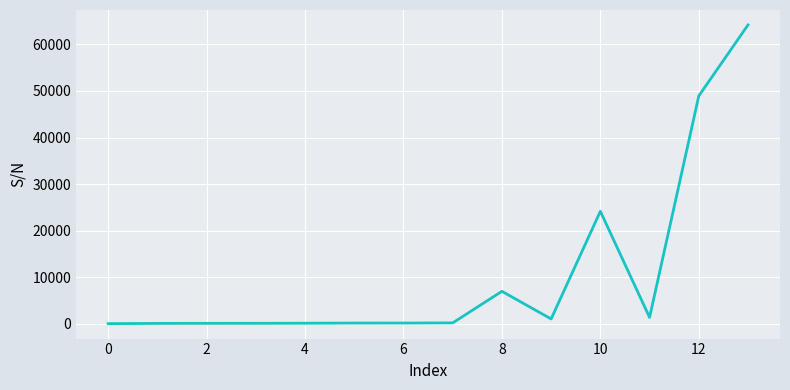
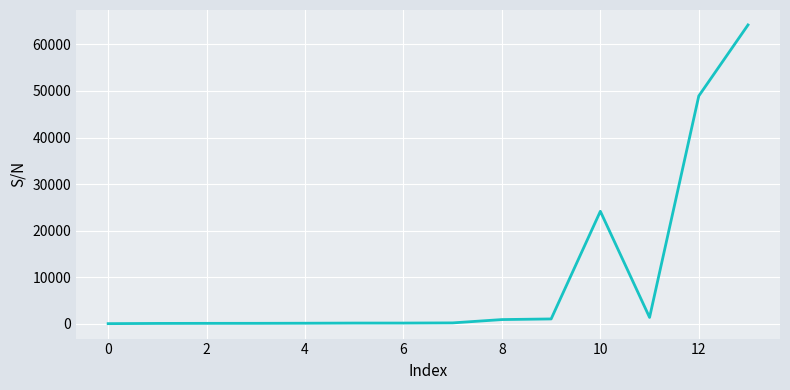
  {
    "0": 0,
    "2": 0,
    "4": 0,
    "6": 0,
-   "8": 7000,
+   "8": 1000,
    "10": 24000,
    "12": 49000
  }
